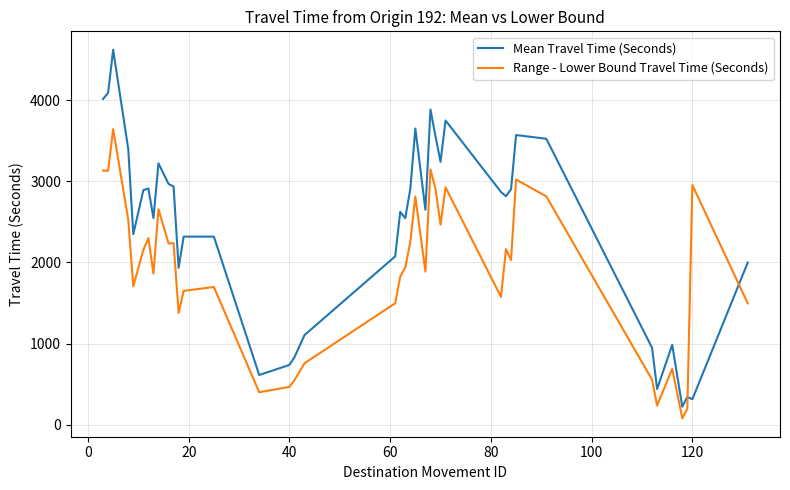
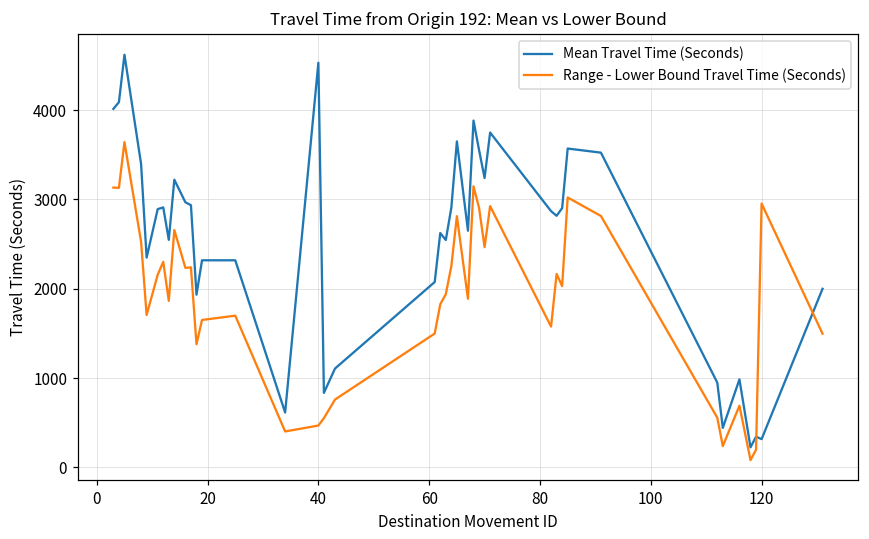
  {
    "Mean Travel Time (Seconds)": {
-     "40": 700,
+     "40": 4500,
      "120": 300
    },
    "Range - Lower Bound Travel Time (Seconds)": {
      "40": 500,
      "120": 3000
    }
  }
